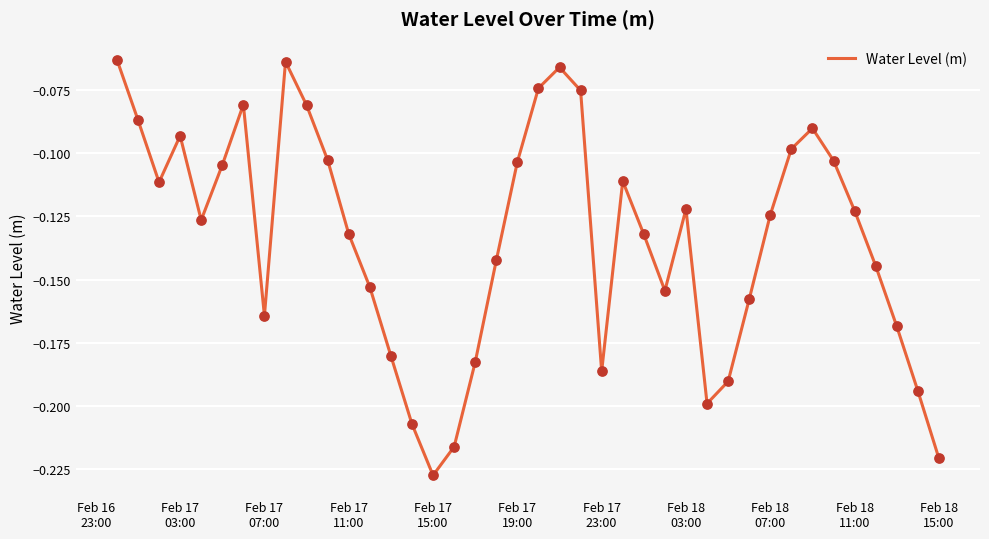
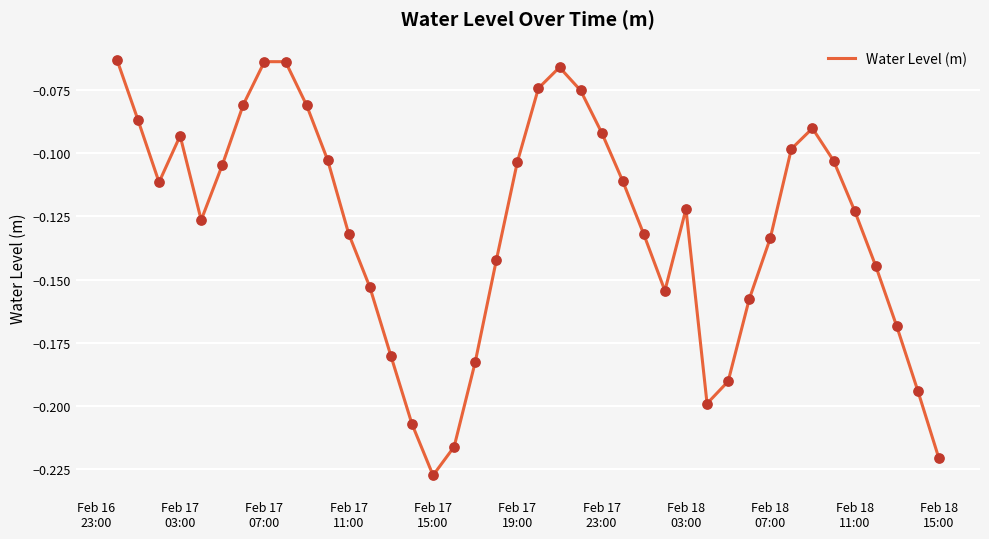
  {
    "Feb 17 03:00": -0.093,
-   "Feb 17 07:00": -0.164,
+   "Feb 17 07:00": -0.064,
    "Feb 17 11:00": -0.132,
    "Feb 17 15:00": -0.227,
    "Feb 17 19:00": -0.103,
-   "Feb 17 23:00": -0.186,
+   "Feb 17 23:00": -0.092,
    "Feb 18 03:00": -0.122,
-   "Feb 18 07:00": -0.124,
+   "Feb 18 07:00": -0.134,
    "Feb 18 11:00": -0.123,
    "Feb 18 15:00": -0.221
  }
